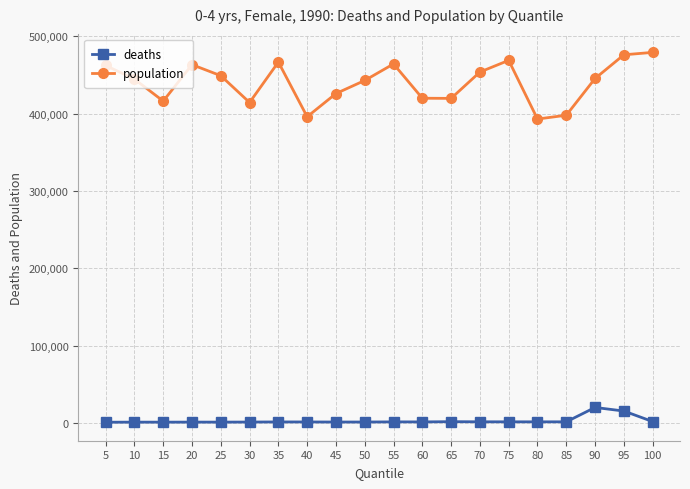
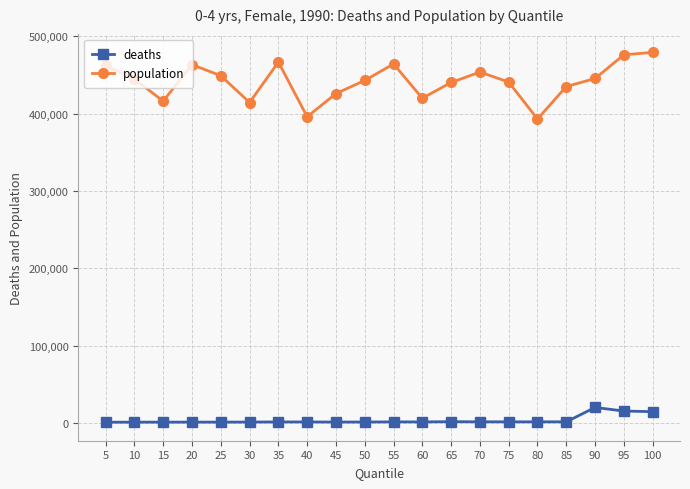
  {
    "deaths": {
      "5": "0",
      "10": "0",
      "15": "0",
      "20": "0",
      "25": "0",
      "30": "0",
      "35": "0",
      "40": "0",
      "45": "0",
      "50": "0",
      "55": "0",
      "60": "0",
      "65": "0",
      "70": "0",
      "75": "0",
      "80": "0",
      "85": "0",
      "90": "20,000",
      "95": "20,000",
-     "100": "0"
+     "100": "10,000"
    },
    "population": {
      "15": "420,000",
      "25": "450,000",
      "30": "410,000",
      "35": "470,000",
      "40": "400,000",
      "45": "430,000",
      "50": "440,000",
      "55": "460,000",
      "60": "420,000",
-     "65": "420,000",
+     "65": "440,000",
      "70": "450,000",
-     "75": "470,000",
+     "75": "440,000",
      "80": "390,000",
-     "85": "400,000",
+     "85": "430,000",
      "90": "450,000",
      "95": "480,000",
      "100": "480,000"
    }
  }
